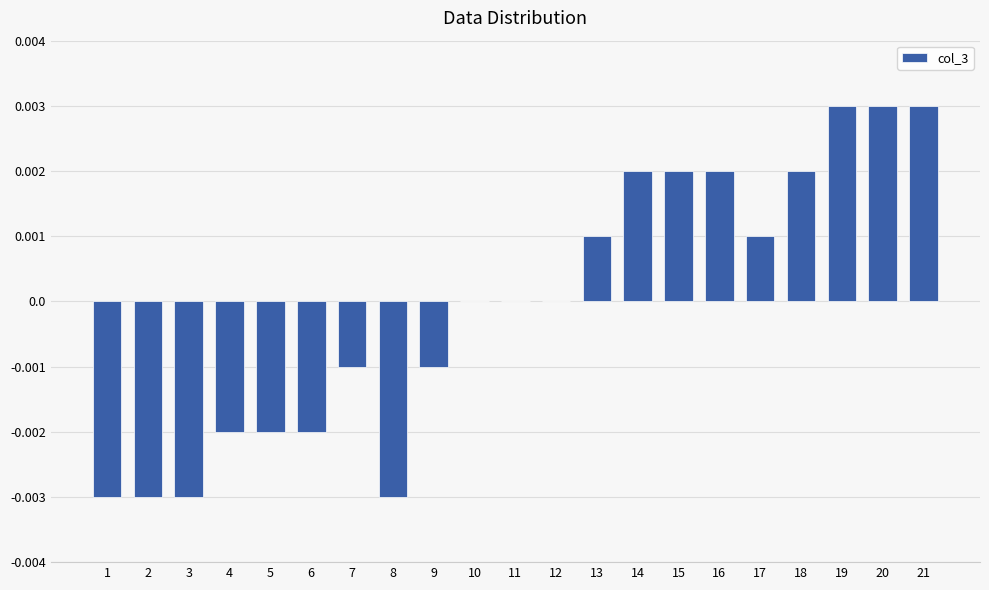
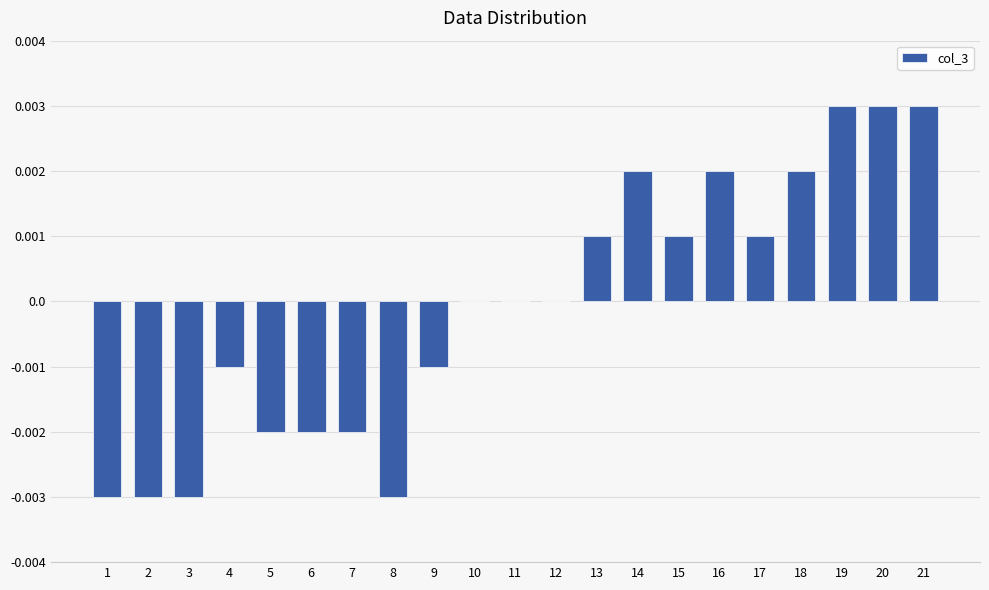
  {
    "1": -0.003,
    "2": -0.003,
    "3": -0.003,
-   "4": -0.002,
+   "4": -0.001,
    "5": -0.002,
    "6": -0.002,
-   "7": -0.001,
+   "7": -0.002,
    "8": -0.003,
    "9": -0.001,
    "10": 0.000,
    "11": 0.000,
    "12": 0.000,
    "13": 0.001,
    "14": 0.002,
-   "15": 0.002,
+   "15": 0.001,
    "16": 0.002,
    "17": 0.001,
    "18": 0.002,
    "19": 0.003,
    "20": 0.003,
    "21": 0.003
  }
